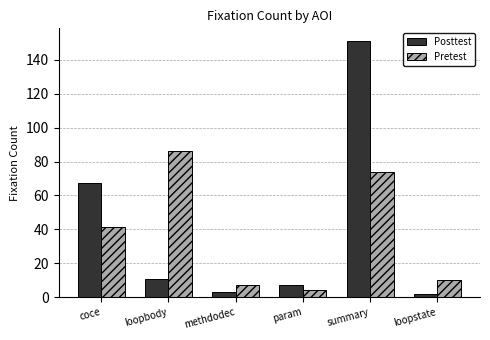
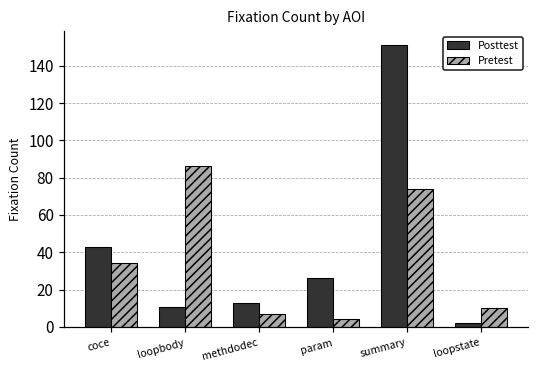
  {
    "Posttest": {
-     "coce": 67,
+     "coce": 43,
      "loopbody": 10,
-     "methdodec": 3,
-     "param": 7,
+     "methdodec": 13,
+     "param": 26,
      "summary": 151,
      "loopstate": 2
    },
    "Pretest": {
-     "coce": 41,
+     "coce": 34,
      "loopbody": 86,
      "methdodec": 7,
      "param": 4,
      "summary": 74,
      "loopstate": 10
    }
  }
